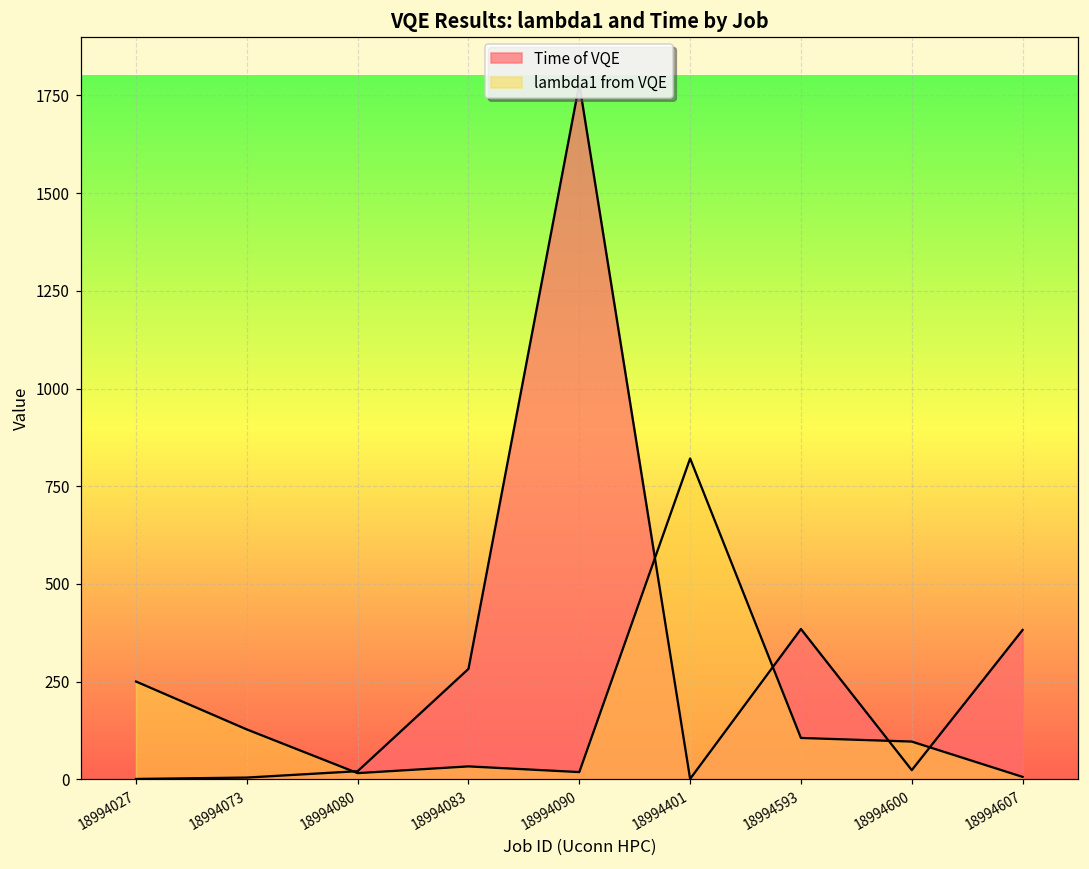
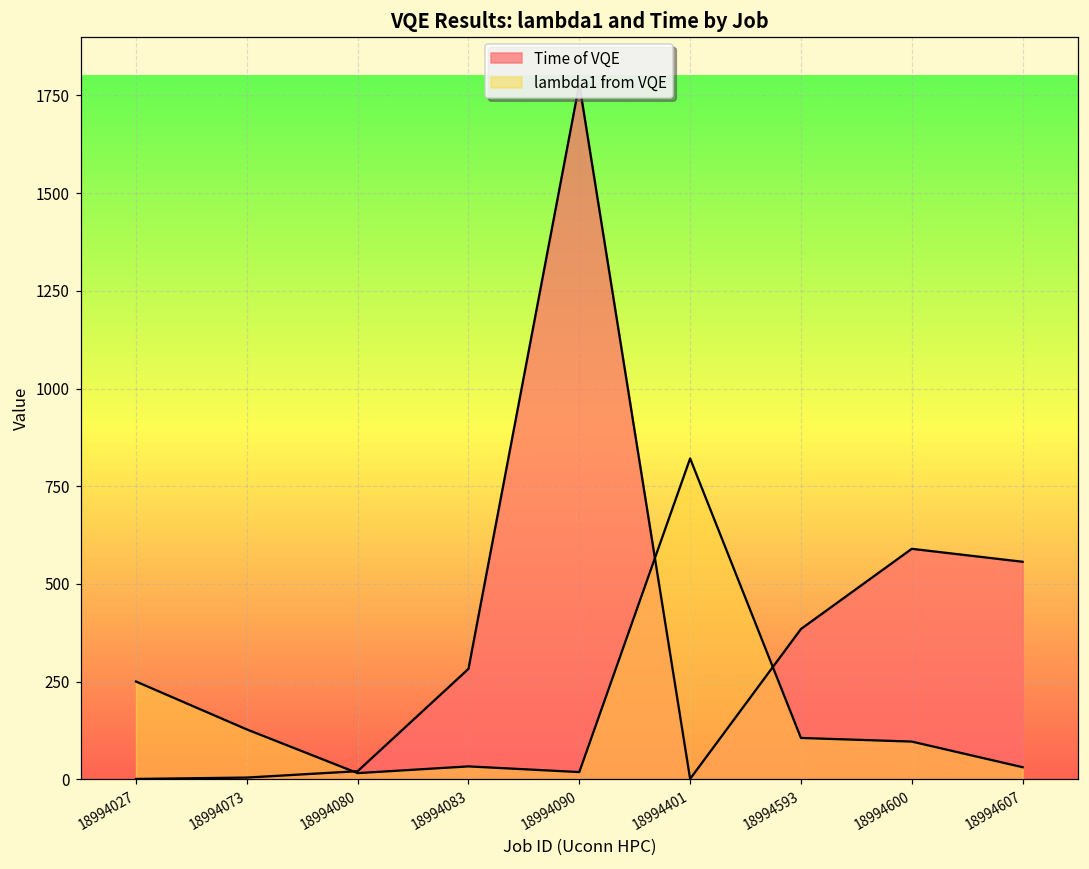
  {
    "Time of VQE": {
      "18994027": 0,
      "18994073": 0,
      "18994083": 280,
      "18994401": 0,
      "18994593": 380,
-     "18994600": 20,
-     "18994607": 380
+     "18994600": 590,
+     "18994607": 560
    },
    "lambda1 from VQE": {
      "18994027": 250,
      "18994073": 130,
      "18994083": 30,
      "18994090": 20,
      "18994401": 820,
      "18994593": 110,
      "18994600": 100,
-     "18994607": 10
+     "18994607": 30
    }
  }
